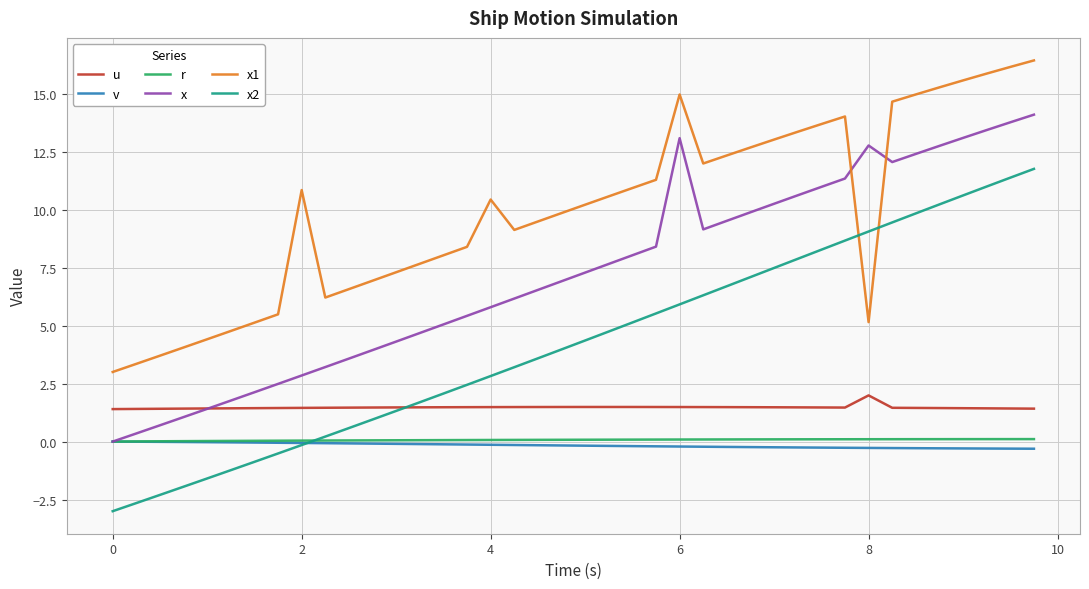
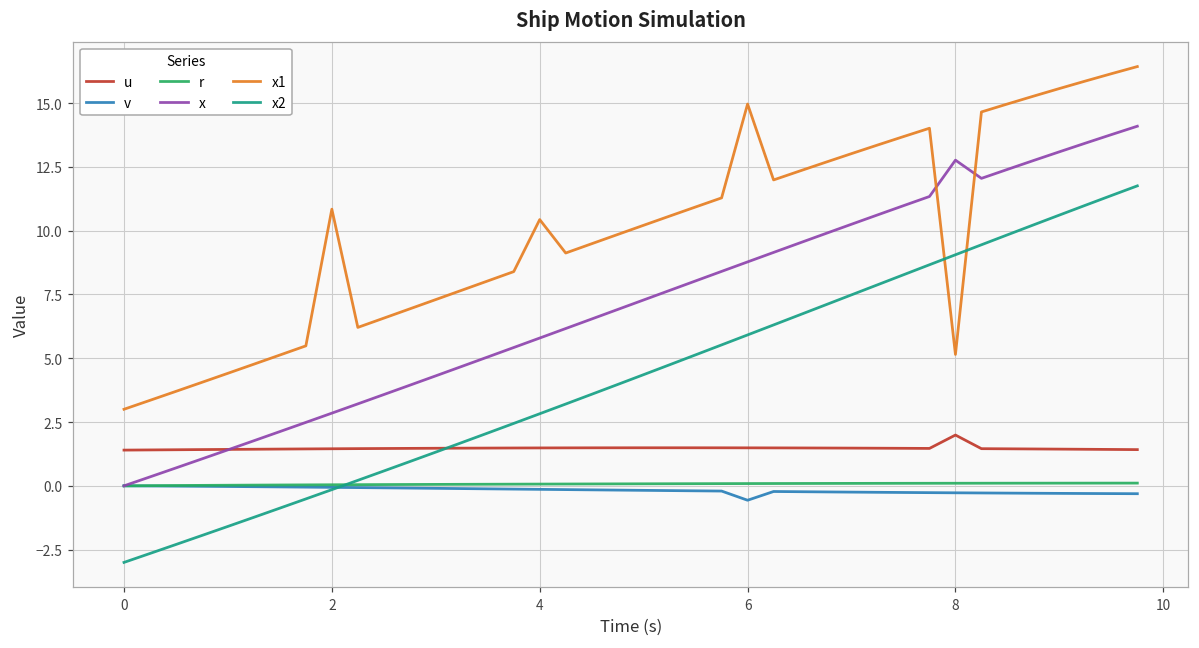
  {
    "u": {
      "0": 1.4,
      "2": 1.5,
      "4": 1.5,
      "6": 1.5,
      "8": 2.0
    },
    "v": {
      "4": -0.1,
-     "6": -0.2,
+     "6": -0.6,
      "8": -0.3
    },
    "x": {
      "2": 2.8,
      "4": 5.8,
-     "6": 13.1,
+     "6": 8.8,
      "8": 12.8
    },
    "x1": {
      "0": 3.0,
      "2": 10.8,
      "4": 10.4,
      "6": 15.0,
      "8": 5.1
    }
  }
